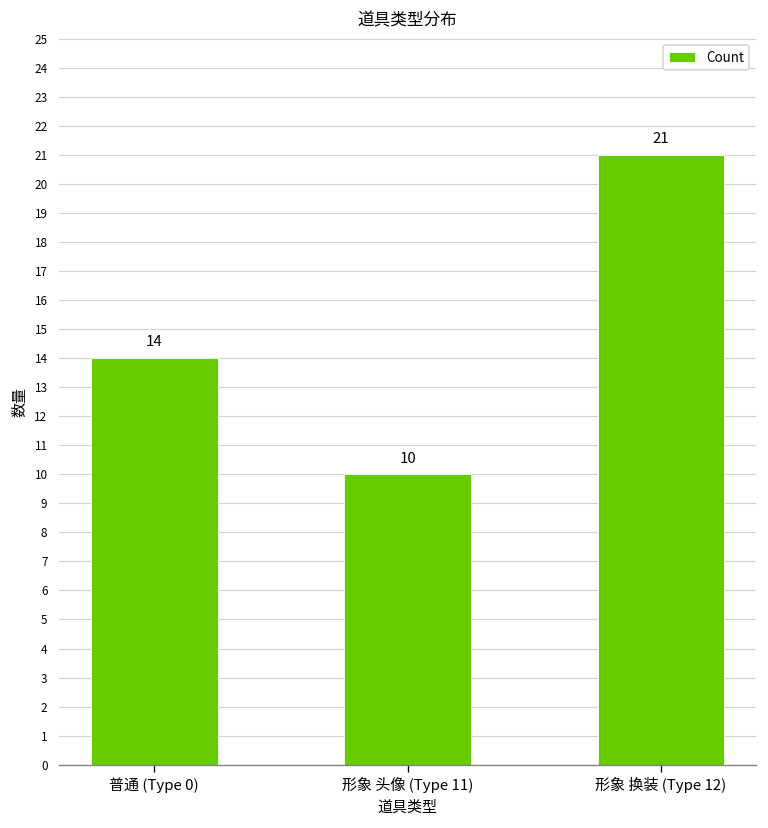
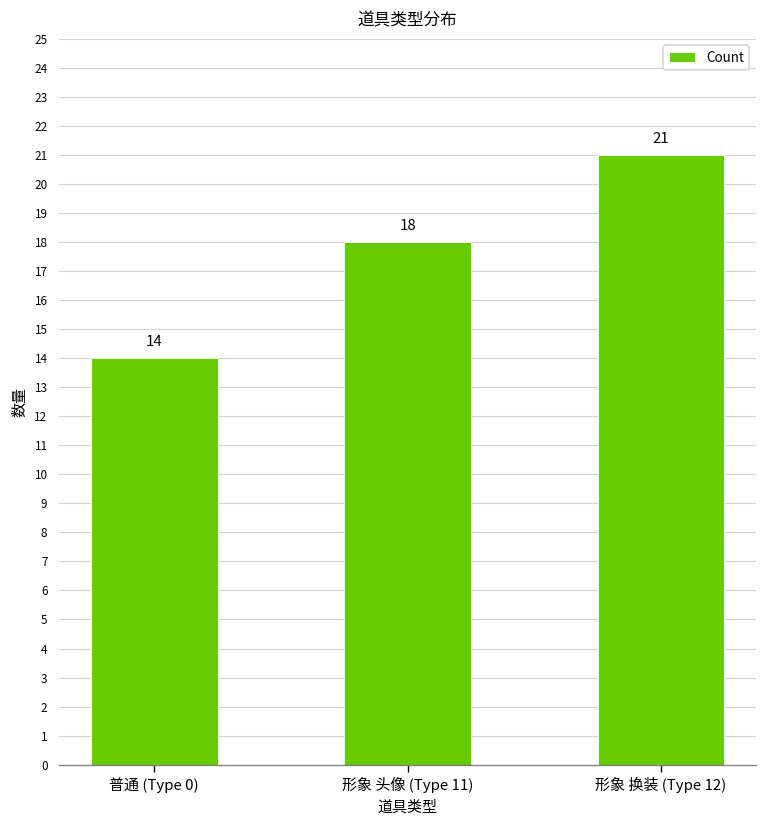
  {
    "普通 (Type 0)": 14,
-   "形象 头像 (Type 11)": 10,
+   "形象 头像 (Type 11)": 18,
    "形象 换装 (Type 12)": 21
  }
